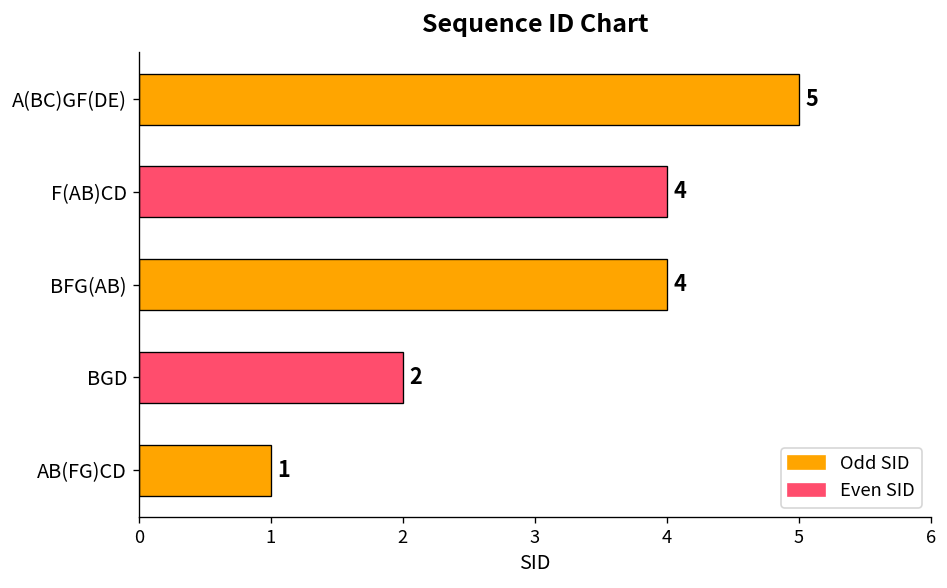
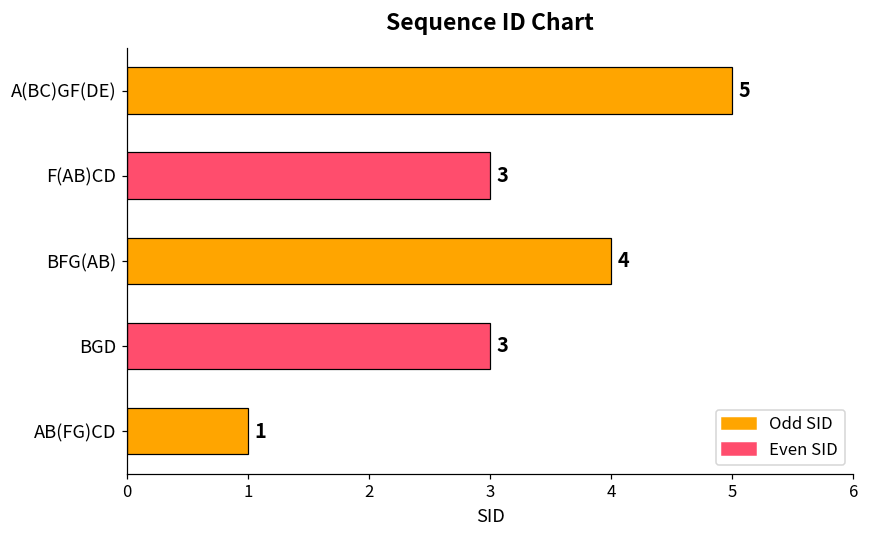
  {
    "A(BC)GF(DE)": 5,
-   "F(AB)CD": 4,
+   "F(AB)CD": 3,
    "BFG(AB)": 4,
-   "BGD": 2,
+   "BGD": 3,
    "AB(FG)CD": 1
  }
